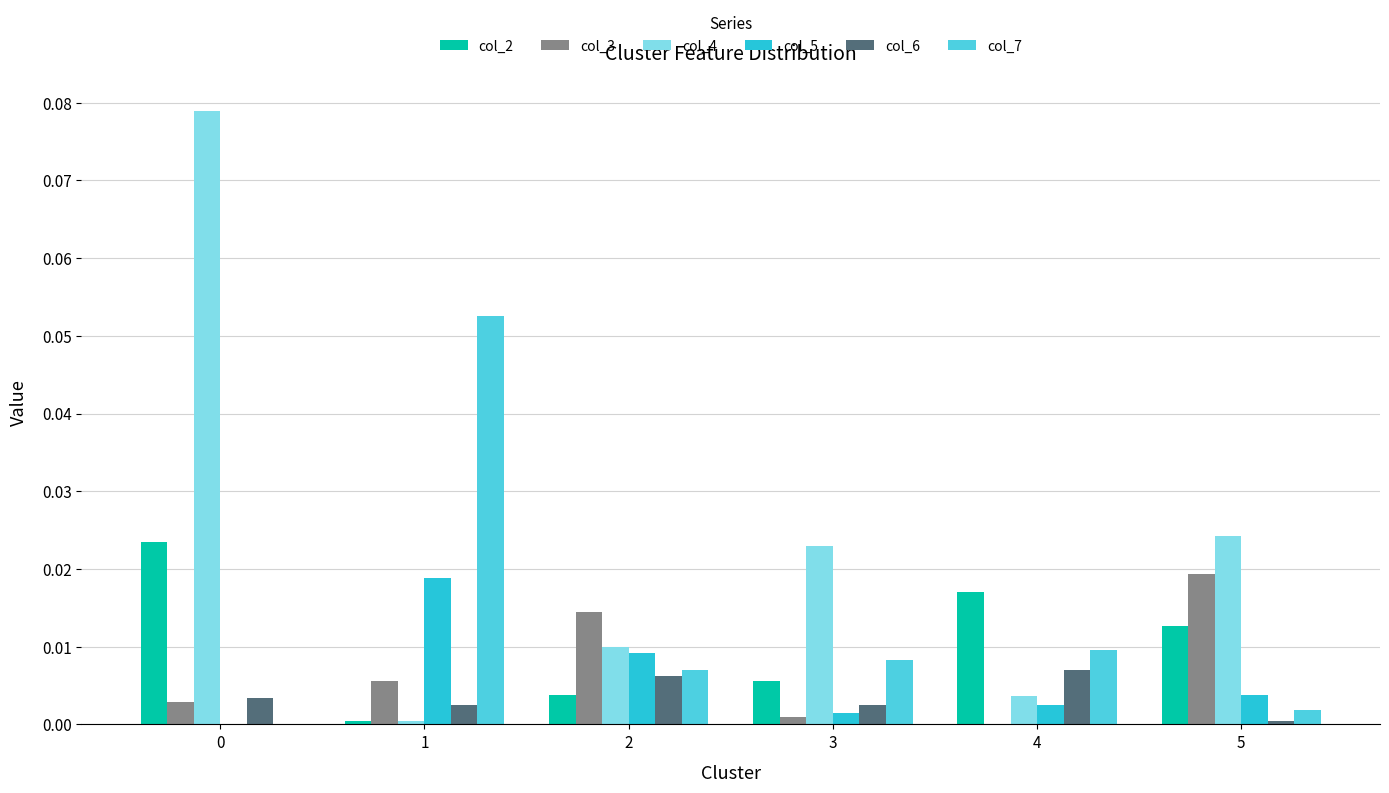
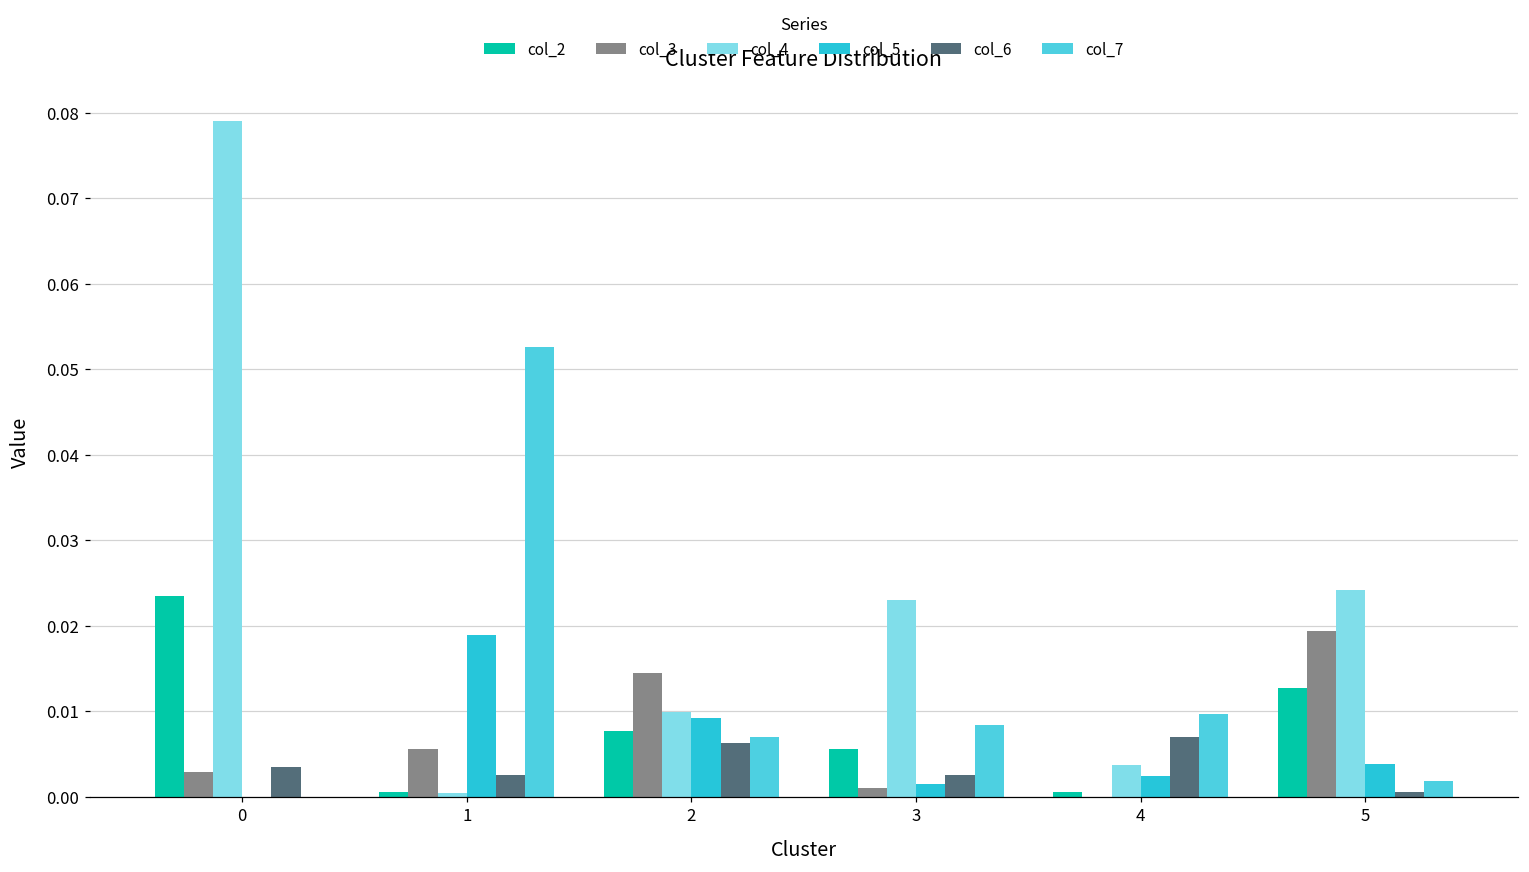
  {
    "col_2": {
      "0": 0.023,
      "1": 0.000,
-     "2": 0.004,
+     "2": 0.008,
      "3": 0.006,
-     "4": 0.017,
+     "4": 0.000,
      "5": 0.013
    }
  }
